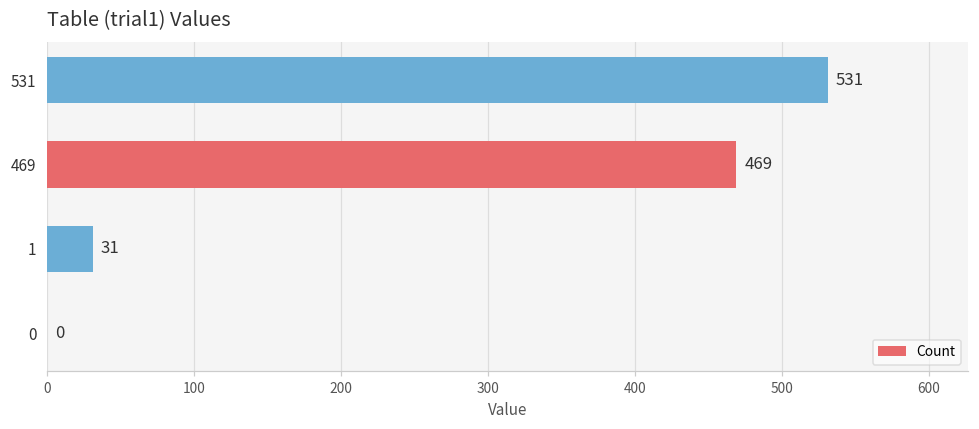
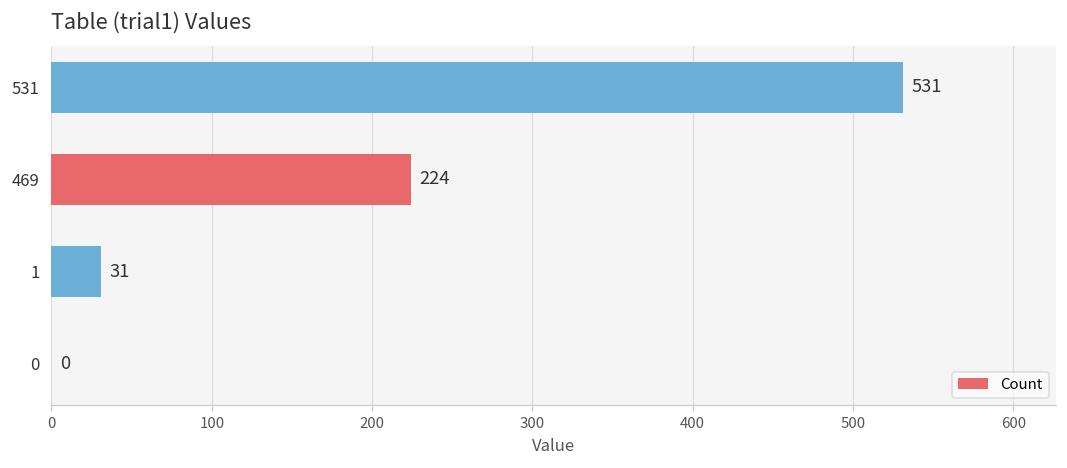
  {
    "531": 531,
-   "469": 469,
+   "469": 224,
    "1": 31,
    "0": 0
  }
